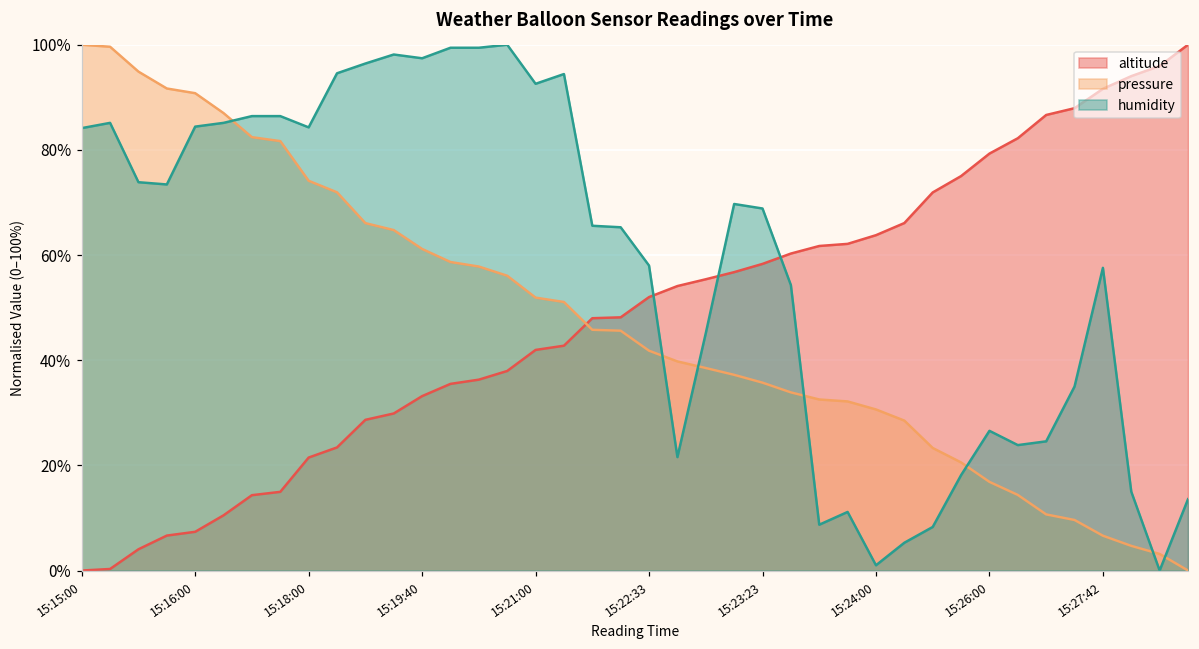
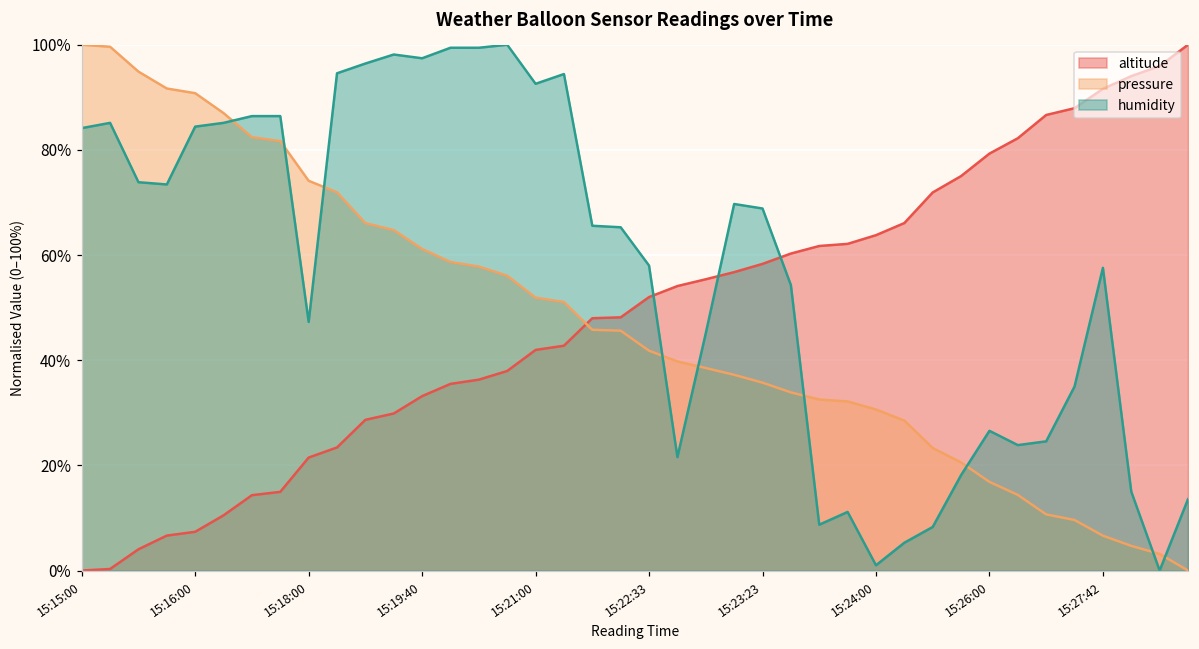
  {
    "humidity": {
      "15:15:00": "84%",
      "15:16:00": "84%",
-     "15:18:00": "84%",
+     "15:18:00": "47%",
      "15:19:40": "97%",
      "15:21:00": "93%",
      "15:22:33": "58%",
      "15:23:23": "69%",
      "15:24:00": "1%",
      "15:26:00": "27%",
      "15:27:42": "58%"
    }
  }
